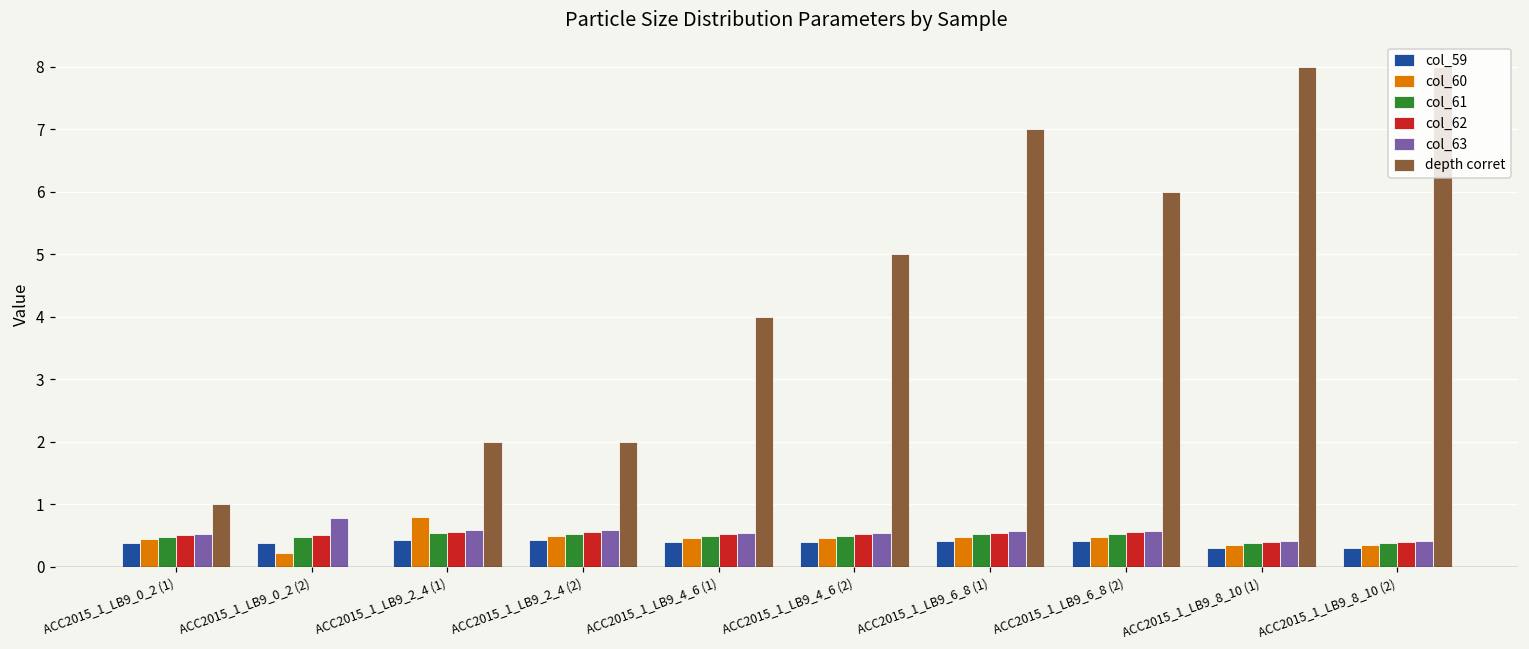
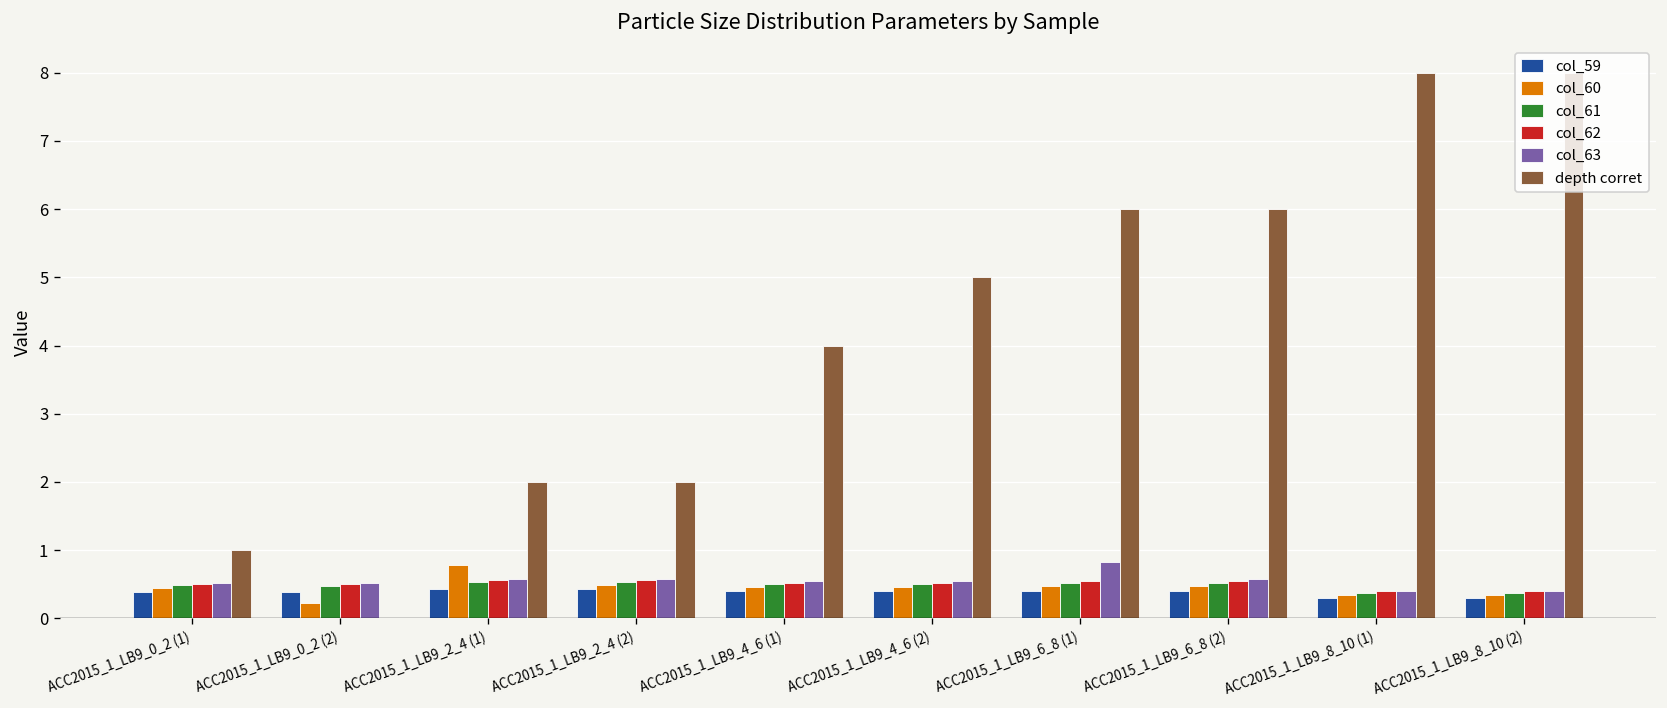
  {
    "col_59": {
      "ACC2015_1_LB9_0_2 (1)": 0.4,
      "ACC2015_1_LB9_0_2 (2)": 0.4,
      "ACC2015_1_LB9_2_4 (1)": 0.4,
      "ACC2015_1_LB9_2_4 (2)": 0.4,
      "ACC2015_1_LB9_4_6 (1)": 0.4,
      "ACC2015_1_LB9_4_6 (2)": 0.4,
      "ACC2015_1_LB9_6_8 (1)": 0.4,
      "ACC2015_1_LB9_6_8 (2)": 0.4,
      "ACC2015_1_LB9_8_10 (1)": 0.3,
      "ACC2015_1_LB9_8_10 (2)": 0.3
    },
    "col_60": {
      "ACC2015_1_LB9_0_2 (1)": 0.4,
      "ACC2015_1_LB9_0_2 (2)": 0.2,
      "ACC2015_1_LB9_2_4 (1)": 0.8,
      "ACC2015_1_LB9_2_4 (2)": 0.5,
      "ACC2015_1_LB9_4_6 (1)": 0.5,
      "ACC2015_1_LB9_4_6 (2)": 0.5,
      "ACC2015_1_LB9_6_8 (1)": 0.5,
      "ACC2015_1_LB9_6_8 (2)": 0.5,
      "ACC2015_1_LB9_8_10 (1)": 0.3,
      "ACC2015_1_LB9_8_10 (2)": 0.3
    },
    "col_61": {
      "ACC2015_1_LB9_0_2 (1)": 0.5,
      "ACC2015_1_LB9_0_2 (2)": 0.5,
      "ACC2015_1_LB9_2_4 (1)": 0.5,
      "ACC2015_1_LB9_2_4 (2)": 0.5,
      "ACC2015_1_LB9_4_6 (1)": 0.5,
      "ACC2015_1_LB9_4_6 (2)": 0.5,
      "ACC2015_1_LB9_6_8 (1)": 0.5,
      "ACC2015_1_LB9_6_8 (2)": 0.5,
      "ACC2015_1_LB9_8_10 (1)": 0.4,
      "ACC2015_1_LB9_8_10 (2)": 0.4
    },
    "col_62": {
      "ACC2015_1_LB9_0_2 (1)": 0.5,
      "ACC2015_1_LB9_0_2 (2)": 0.5,
      "ACC2015_1_LB9_2_4 (1)": 0.6,
      "ACC2015_1_LB9_2_4 (2)": 0.6,
      "ACC2015_1_LB9_4_6 (1)": 0.5,
      "ACC2015_1_LB9_4_6 (2)": 0.5,
      "ACC2015_1_LB9_6_8 (1)": 0.5,
      "ACC2015_1_LB9_6_8 (2)": 0.6,
      "ACC2015_1_LB9_8_10 (1)": 0.4,
      "ACC2015_1_LB9_8_10 (2)": 0.4
    },
    "col_63": {
      "ACC2015_1_LB9_0_2 (1)": 0.5,
-     "ACC2015_1_LB9_0_2 (2)": 0.8,
+     "ACC2015_1_LB9_0_2 (2)": 0.5,
      "ACC2015_1_LB9_2_4 (1)": 0.6,
      "ACC2015_1_LB9_2_4 (2)": 0.6,
      "ACC2015_1_LB9_4_6 (1)": 0.5,
      "ACC2015_1_LB9_4_6 (2)": 0.5,
-     "ACC2015_1_LB9_6_8 (1)": 0.6,
+     "ACC2015_1_LB9_6_8 (1)": 0.8,
      "ACC2015_1_LB9_6_8 (2)": 0.6,
      "ACC2015_1_LB9_8_10 (1)": 0.4,
      "ACC2015_1_LB9_8_10 (2)": 0.4
    },
    "depth corret": {
      "ACC2015_1_LB9_0_2 (1)": 1,
      "ACC2015_1_LB9_0_2 (2)": 0,
      "ACC2015_1_LB9_2_4 (1)": 2,
      "ACC2015_1_LB9_2_4 (2)": 2,
      "ACC2015_1_LB9_4_6 (1)": 4,
      "ACC2015_1_LB9_4_6 (2)": 5,
-     "ACC2015_1_LB9_6_8 (1)": 7,
+     "ACC2015_1_LB9_6_8 (1)": 6,
      "ACC2015_1_LB9_6_8 (2)": 6,
      "ACC2015_1_LB9_8_10 (1)": 8
    }
  }
